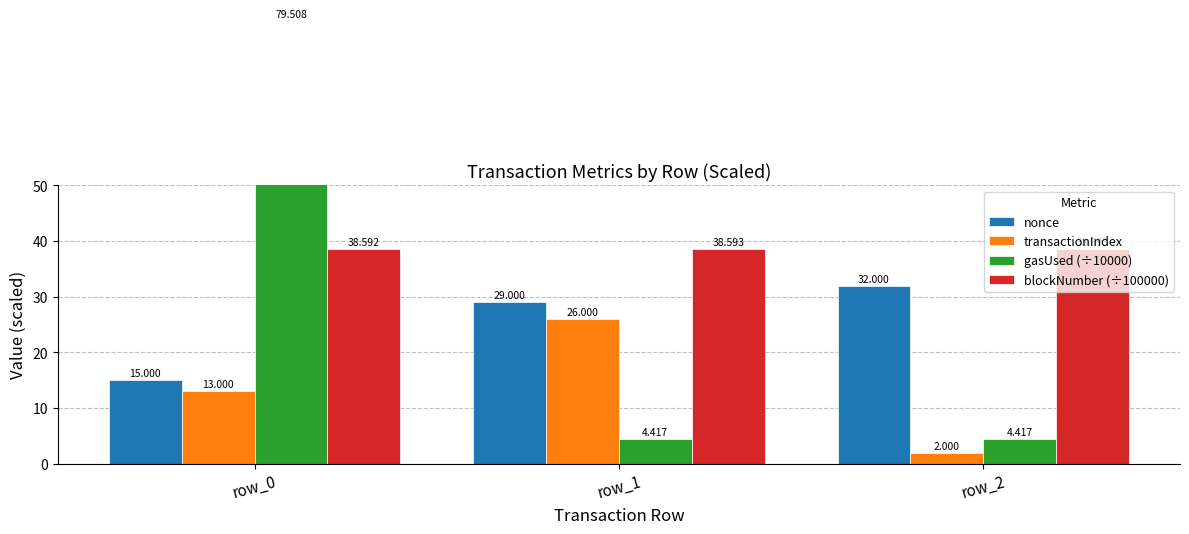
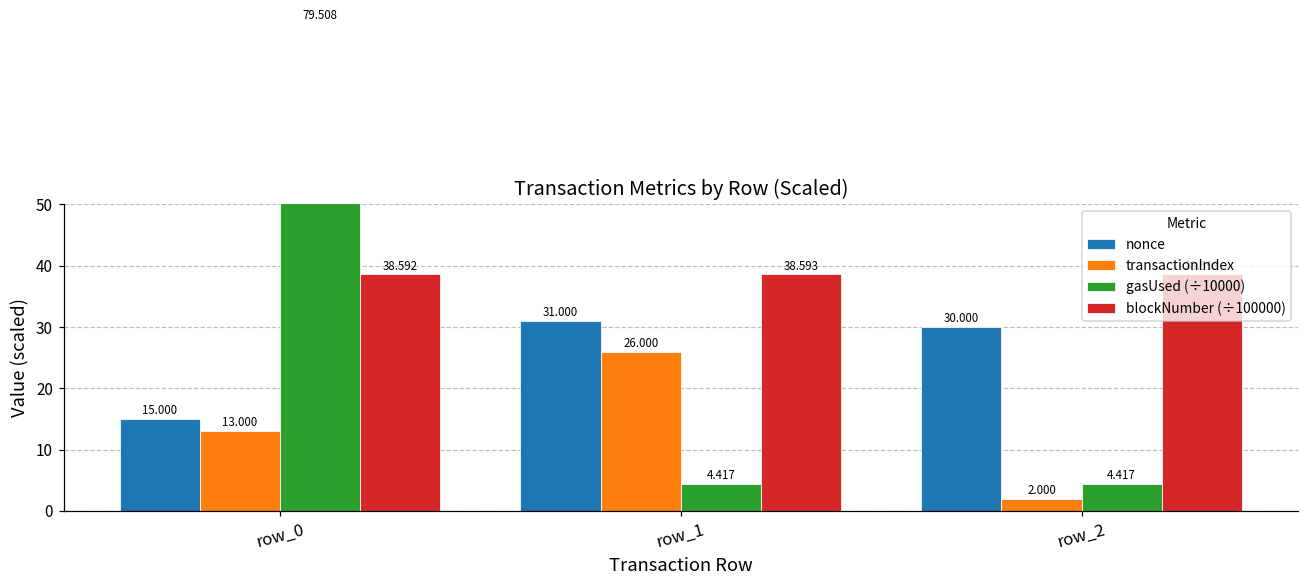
  {
    "nonce": {
      "row_0": 15.000,
-     "row_1": 29.000,
-     "row_2": 32.000
+     "row_1": 31.000,
+     "row_2": 30.000
    },
    "transactionIndex": {
      "row_0": 13.000,
      "row_1": 26.000,
      "row_2": 2.000
    },
    "gasUsed (÷10000)": {
      "row_1": 4.417,
      "row_2": 4.417
    },
    "blockNumber (÷100000)": {
      "row_0": 38.592,
      "row_1": 38.593
    }
  }
